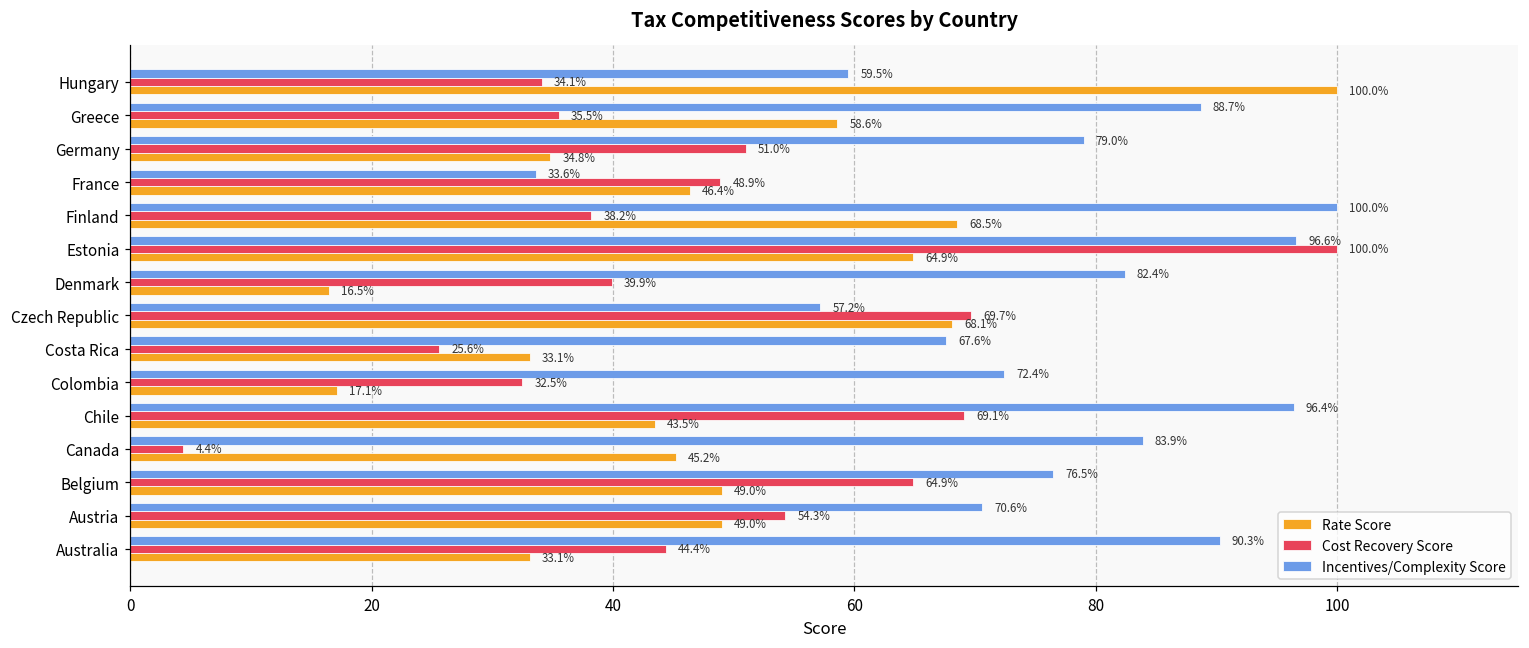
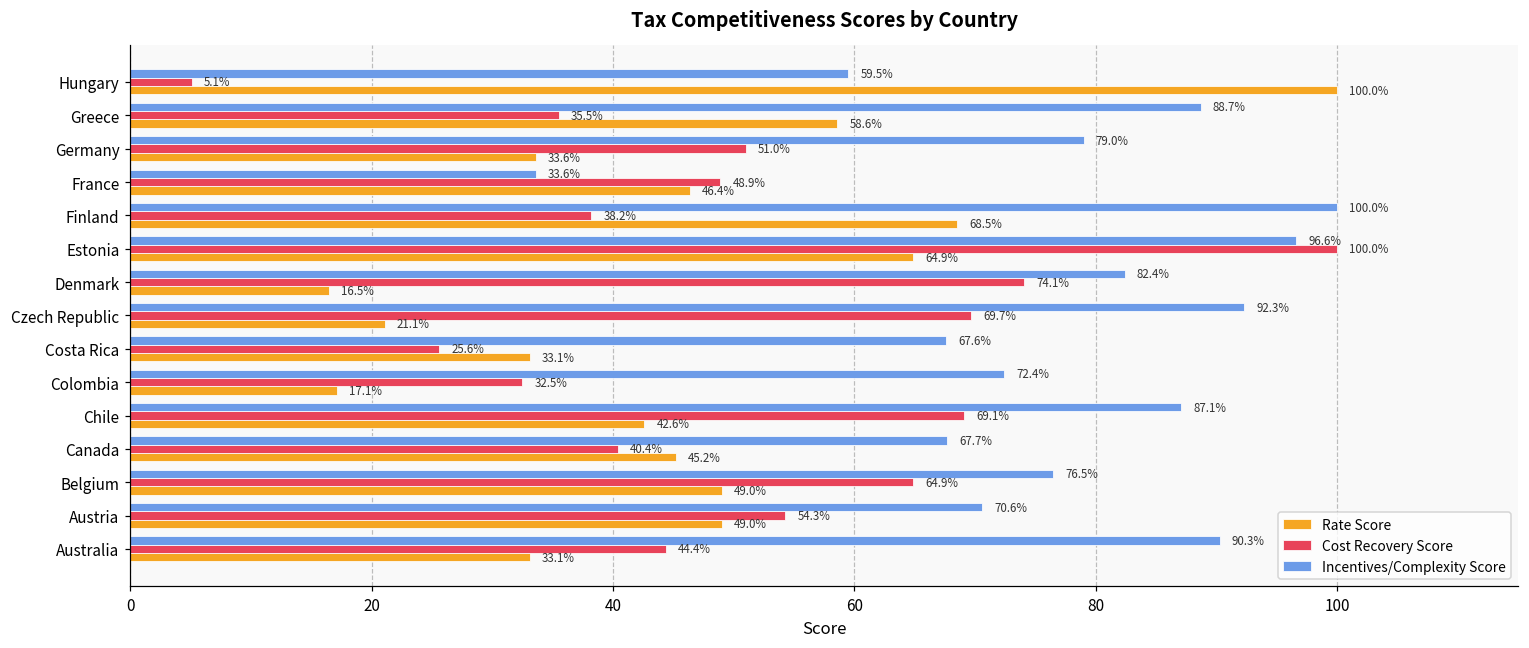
  {
    "Rate Score": {
      "Hungary": "100.0%",
      "Greece": "58.6%",
-     "Germany": "34.8%",
+     "Germany": "33.6%",
      "France": "46.4%",
      "Finland": "68.5%",
      "Estonia": "64.9%",
      "Denmark": "16.5%",
-     "Czech Republic": "68.1%",
+     "Czech Republic": "21.1%",
      "Costa Rica": "33.1%",
      "Colombia": "17.1%",
-     "Chile": "43.5%",
+     "Chile": "42.6%",
      "Canada": "45.2%",
      "Belgium": "49.0%",
      "Austria": "49.0%",
      "Australia": "33.1%"
    },
    "Cost Recovery Score": {
-     "Hungary": "34.1%",
+     "Hungary": "5.1%",
      "Greece": "35.5%",
      "Germany": "51.0%",
      "France": "48.9%",
      "Finland": "38.2%",
      "Estonia": "100.0%",
-     "Denmark": "39.9%",
+     "Denmark": "74.1%",
      "Czech Republic": "69.7%",
      "Costa Rica": "25.6%",
      "Colombia": "32.5%",
      "Chile": "69.1%",
-     "Canada": "4.4%",
+     "Canada": "40.4%",
      "Belgium": "64.9%",
      "Austria": "54.3%",
      "Australia": "44.4%"
    },
    "Incentives/Complexity Score": {
      "Hungary": "59.5%",
      "Greece": "88.7%",
      "Germany": "79.0%",
      "France": "33.6%",
      "Finland": "100.0%",
      "Estonia": "96.6%",
      "Denmark": "82.4%",
-     "Czech Republic": "57.2%",
+     "Czech Republic": "92.3%",
      "Costa Rica": "67.6%",
      "Colombia": "72.4%",
-     "Chile": "96.4%",
-     "Canada": "83.9%",
+     "Chile": "87.1%",
+     "Canada": "67.7%",
      "Belgium": "76.5%",
      "Austria": "70.6%",
      "Australia": "90.3%"
    }
  }
